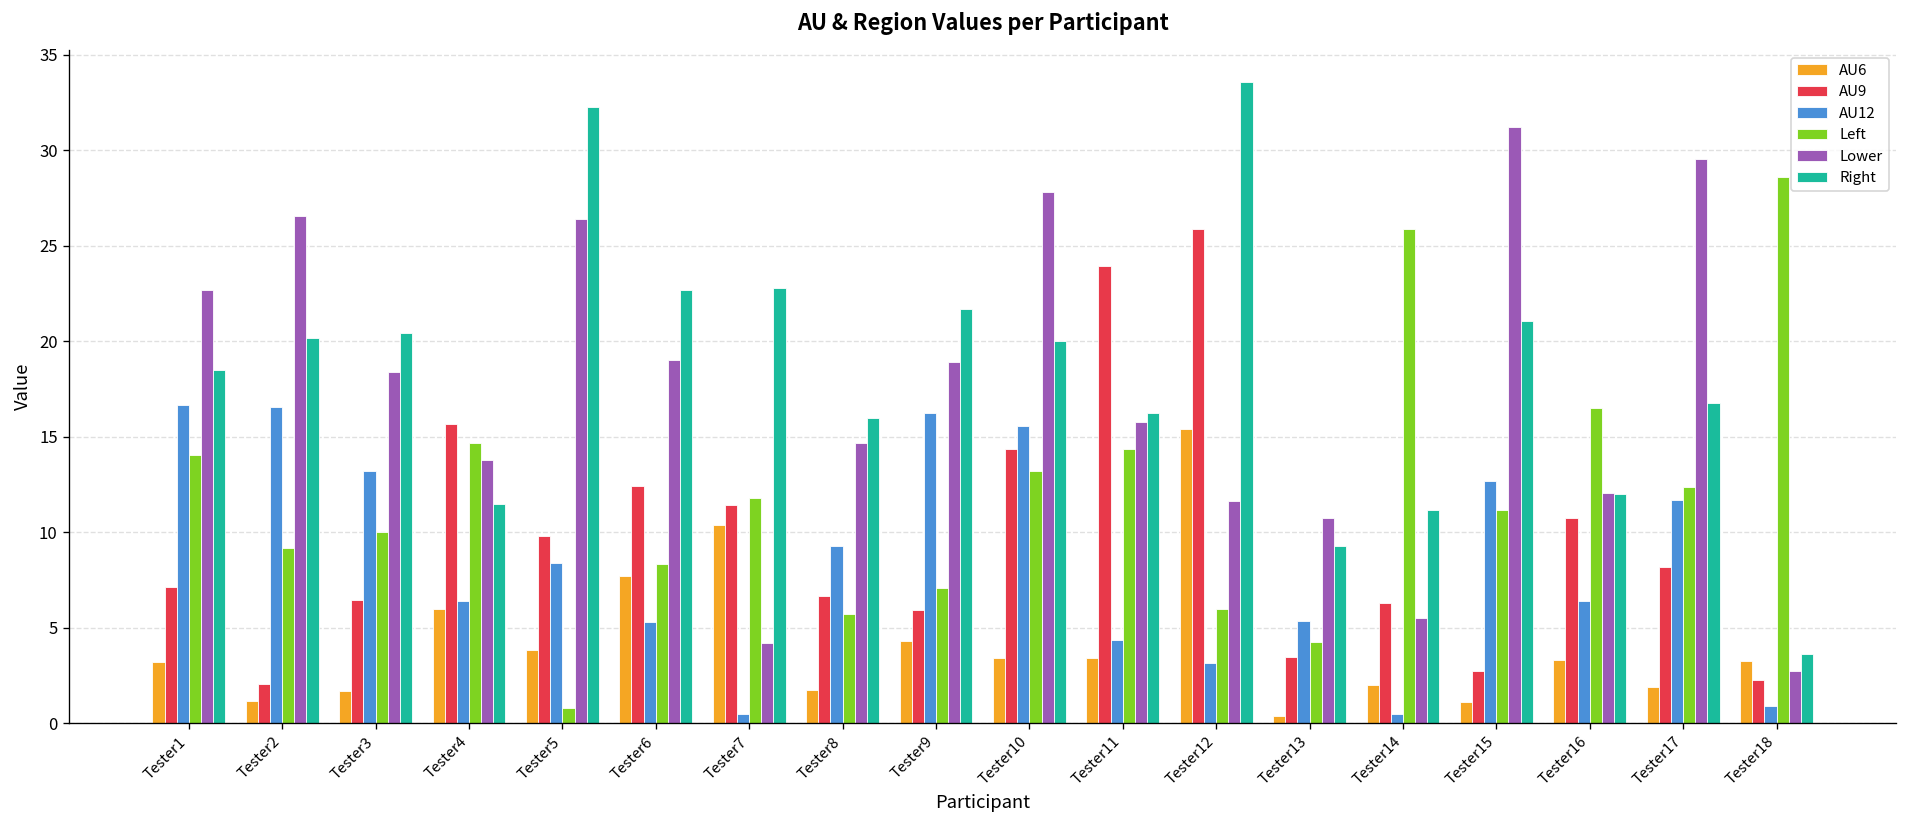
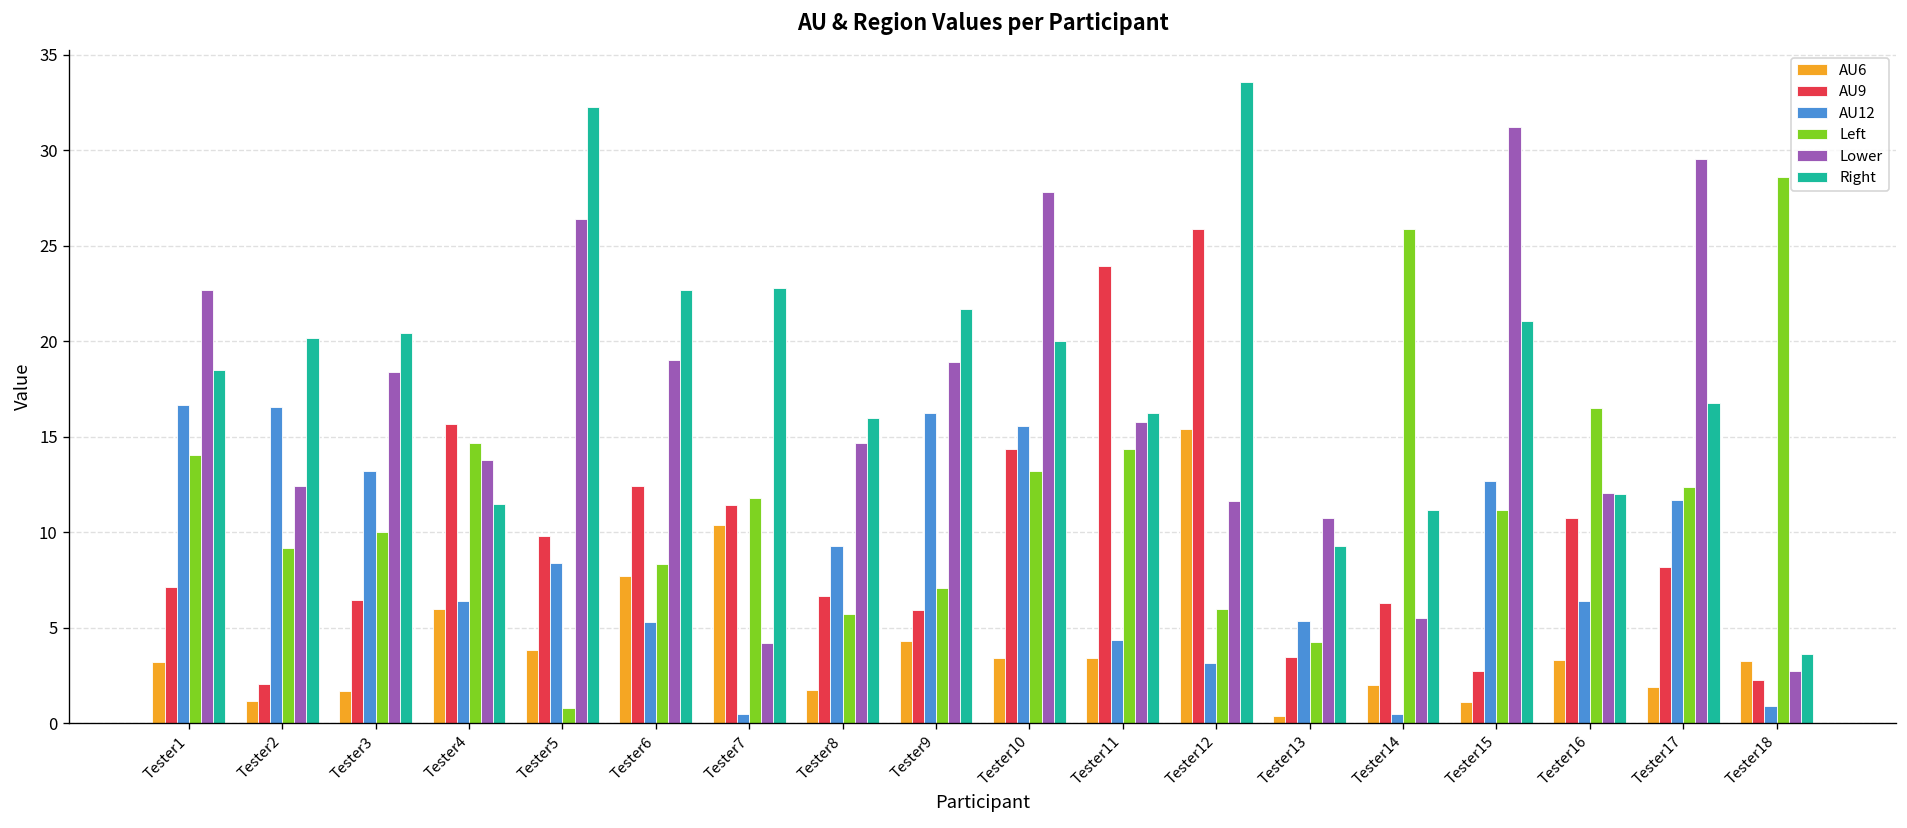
  {
    "AU6": {
      "Tester1": 3.2,
      "Tester2": 1.2,
      "Tester3": 1.7,
      "Tester4": 6.0,
      "Tester5": 3.9,
      "Tester6": 7.7,
      "Tester7": 10.4,
      "Tester8": 1.7,
      "Tester9": 4.3,
      "Tester10": 3.4,
      "Tester11": 3.4,
      "Tester12": 15.4,
      "Tester13": 0.4,
      "Tester14": 2.0,
      "Tester15": 1.1,
      "Tester16": 3.3,
      "Tester17": 1.9,
      "Tester18": 3.3
    },
    "AU9": {
      "Tester1": 7.1,
      "Tester2": 2.1,
      "Tester3": 6.4,
      "Tester4": 15.7,
      "Tester5": 9.8,
      "Tester6": 12.4,
      "Tester7": 11.4,
      "Tester8": 6.7,
      "Tester9": 6.0,
      "Tester10": 14.4,
      "Tester11": 23.9,
      "Tester12": 25.9,
      "Tester13": 3.5,
      "Tester14": 6.3,
      "Tester15": 2.7,
      "Tester16": 10.8,
      "Tester17": 8.2,
      "Tester18": 2.3
    },
    "AU12": {
      "Tester1": 16.7,
      "Tester2": 16.6,
      "Tester3": 13.2,
      "Tester4": 6.4,
      "Tester5": 8.4,
      "Tester6": 5.3,
      "Tester7": 0.5,
      "Tester8": 9.3,
      "Tester9": 16.2,
      "Tester10": 15.5,
      "Tester11": 4.4,
      "Tester12": 3.1,
      "Tester13": 5.4,
      "Tester14": 0.5,
      "Tester15": 12.7,
      "Tester16": 6.4,
      "Tester17": 11.7,
      "Tester18": 0.9
    },
    "Left": {
      "Tester1": 14.0,
      "Tester2": 9.2,
      "Tester3": 10.0,
      "Tester4": 14.7,
      "Tester5": 0.8,
      "Tester6": 8.3,
      "Tester7": 11.8,
      "Tester8": 5.7,
      "Tester9": 7.1,
      "Tester10": 13.2,
      "Tester11": 14.3,
      "Tester12": 6.0,
      "Tester13": 4.3,
      "Tester14": 25.9,
      "Tester15": 11.2,
      "Tester16": 16.5,
      "Tester17": 12.4,
      "Tester18": 28.6
    },
    "Lower": {
      "Tester1": 22.7,
-     "Tester2": 26.6,
+     "Tester2": 12.4,
      "Tester3": 18.4,
      "Tester4": 13.8,
      "Tester5": 26.4,
      "Tester6": 19.0,
      "Tester7": 4.2,
      "Tester8": 14.7,
      "Tester9": 18.9,
      "Tester10": 27.8,
      "Tester11": 15.8,
      "Tester12": 11.7,
      "Tester13": 10.7,
      "Tester14": 5.5,
      "Tester15": 31.2,
      "Tester16": 12.1,
      "Tester17": 29.6,
      "Tester18": 2.7
    },
    "Right": {
      "Tester1": 18.5,
      "Tester2": 20.2,
      "Tester3": 20.4,
      "Tester4": 11.5,
      "Tester5": 32.3,
      "Tester6": 22.7,
      "Tester7": 22.8,
      "Tester8": 16.0,
      "Tester9": 21.7,
      "Tester10": 20.0,
      "Tester11": 16.2,
      "Tester12": 33.6,
      "Tester13": 9.3,
      "Tester14": 11.2,
      "Tester15": 21.1,
      "Tester16": 12.0,
      "Tester17": 16.8,
      "Tester18": 3.6
    }
  }
